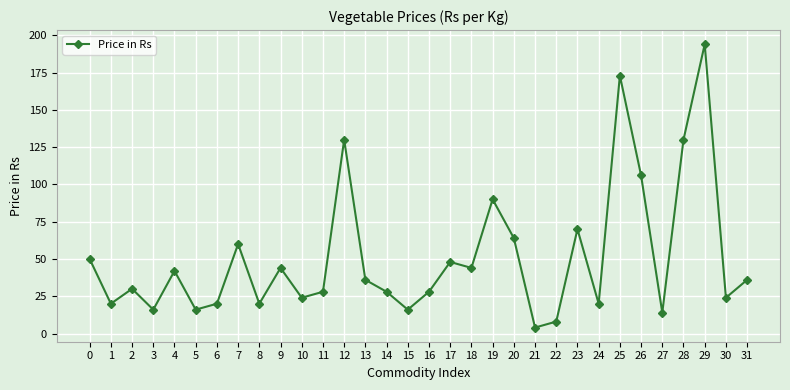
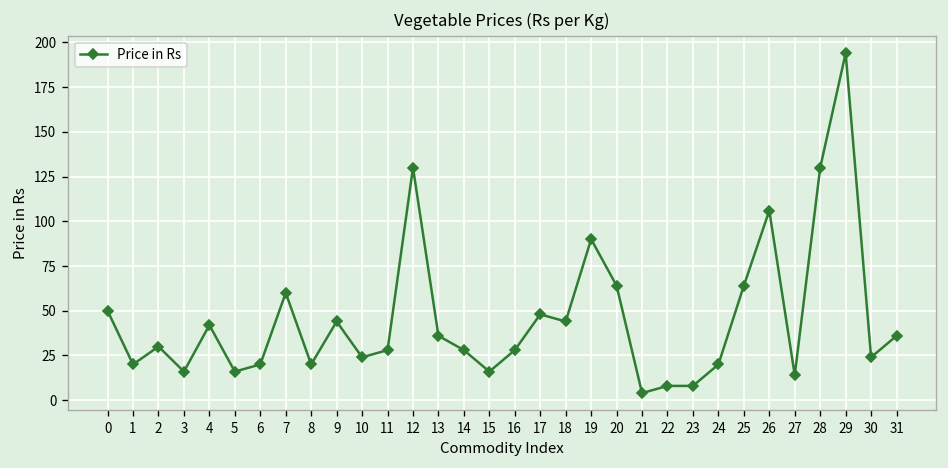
  {
    "0": 50,
    "1": 20,
    "2": 30,
    "3": 16,
    "4": 42,
    "5": 16,
    "6": 20,
    "7": 60,
    "8": 20,
    "9": 44,
    "10": 24,
    "11": 28,
    "12": 130,
    "13": 36,
    "14": 28,
    "15": 16,
    "16": 28,
    "17": 48,
    "18": 44,
    "19": 90,
    "20": 64,
    "21": 4,
    "22": 8,
-   "23": 70,
+   "23": 8,
    "24": 20,
-   "25": 173,
+   "25": 64,
    "26": 106,
    "27": 14,
    "28": 130,
    "29": 194,
    "30": 24,
    "31": 36
  }
